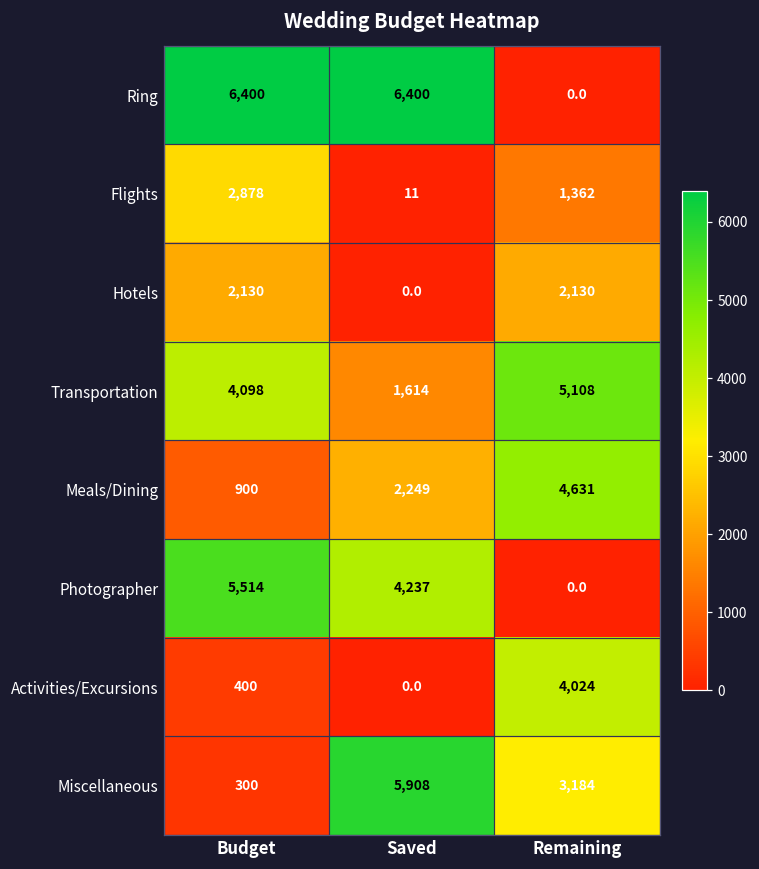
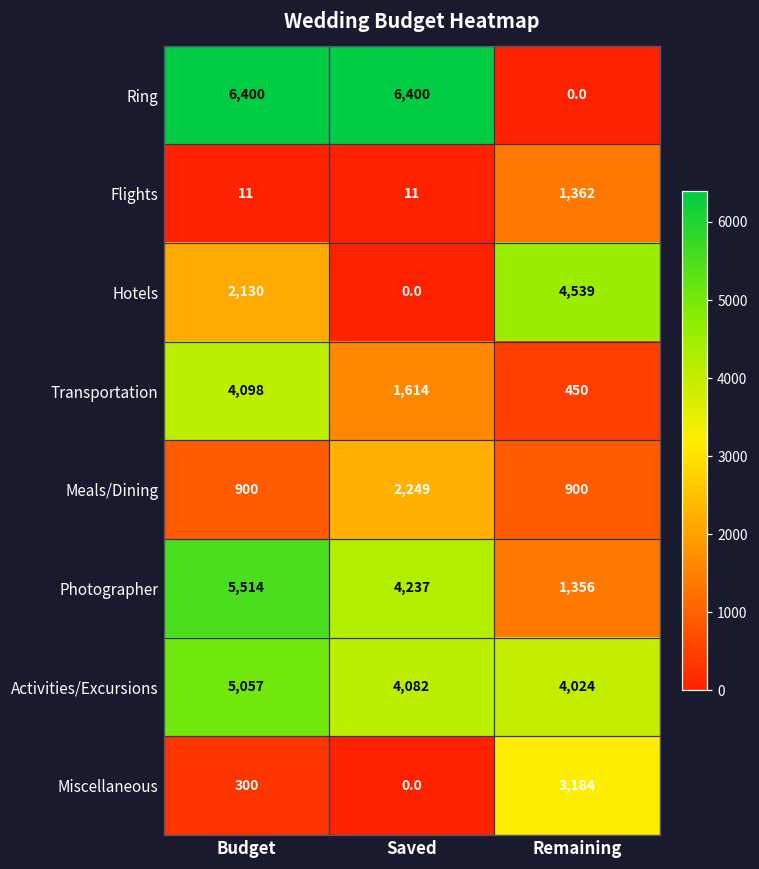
  {
    "Ring": {
      "Budget": "6,400",
      "Saved": "6,400",
      "Remaining": "0.0"
    },
    "Flights": {
-     "Budget": "2,878",
+     "Budget": "11",
      "Saved": "11",
      "Remaining": "1,362"
    },
    "Hotels": {
      "Budget": "2,130",
      "Saved": "0.0",
-     "Remaining": "2,130"
+     "Remaining": "4,539"
    },
    "Transportation": {
      "Budget": "4,098",
      "Saved": "1,614",
-     "Remaining": "5,108"
+     "Remaining": "450"
    },
    "Meals/Dining": {
      "Budget": "900",
      "Saved": "2,249",
-     "Remaining": "4,631"
+     "Remaining": "900"
    },
    "Photographer": {
      "Budget": "5,514",
      "Saved": "4,237",
-     "Remaining": "0.0"
+     "Remaining": "1,356"
    },
    "Activities/Excursions": {
-     "Budget": "400",
-     "Saved": "0.0",
+     "Budget": "5,057",
+     "Saved": "4,082",
      "Remaining": "4,024"
    },
    "Miscellaneous": {
      "Budget": "300",
-     "Saved": "5,908",
+     "Saved": "0.0",
      "Remaining": "3,184"
    }
  }
